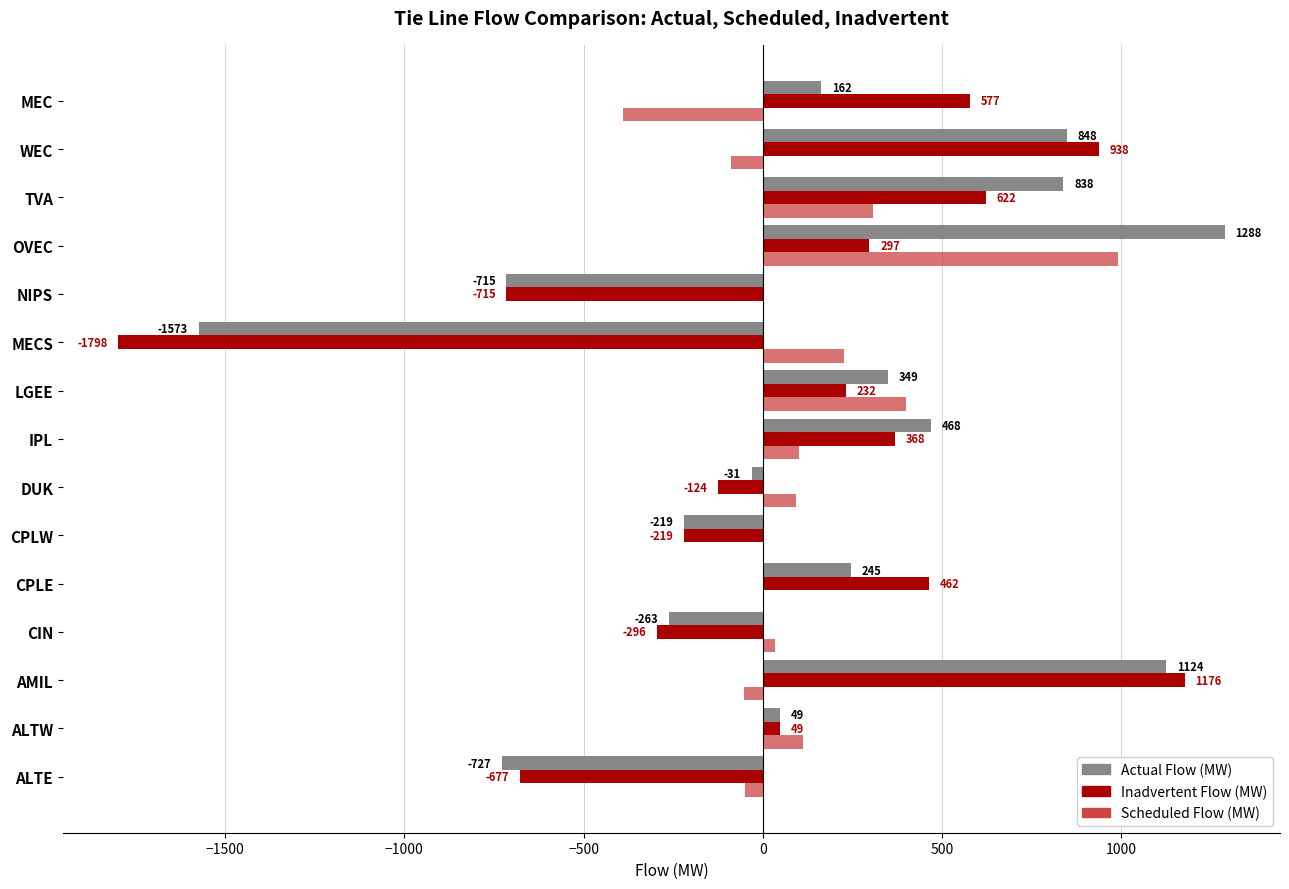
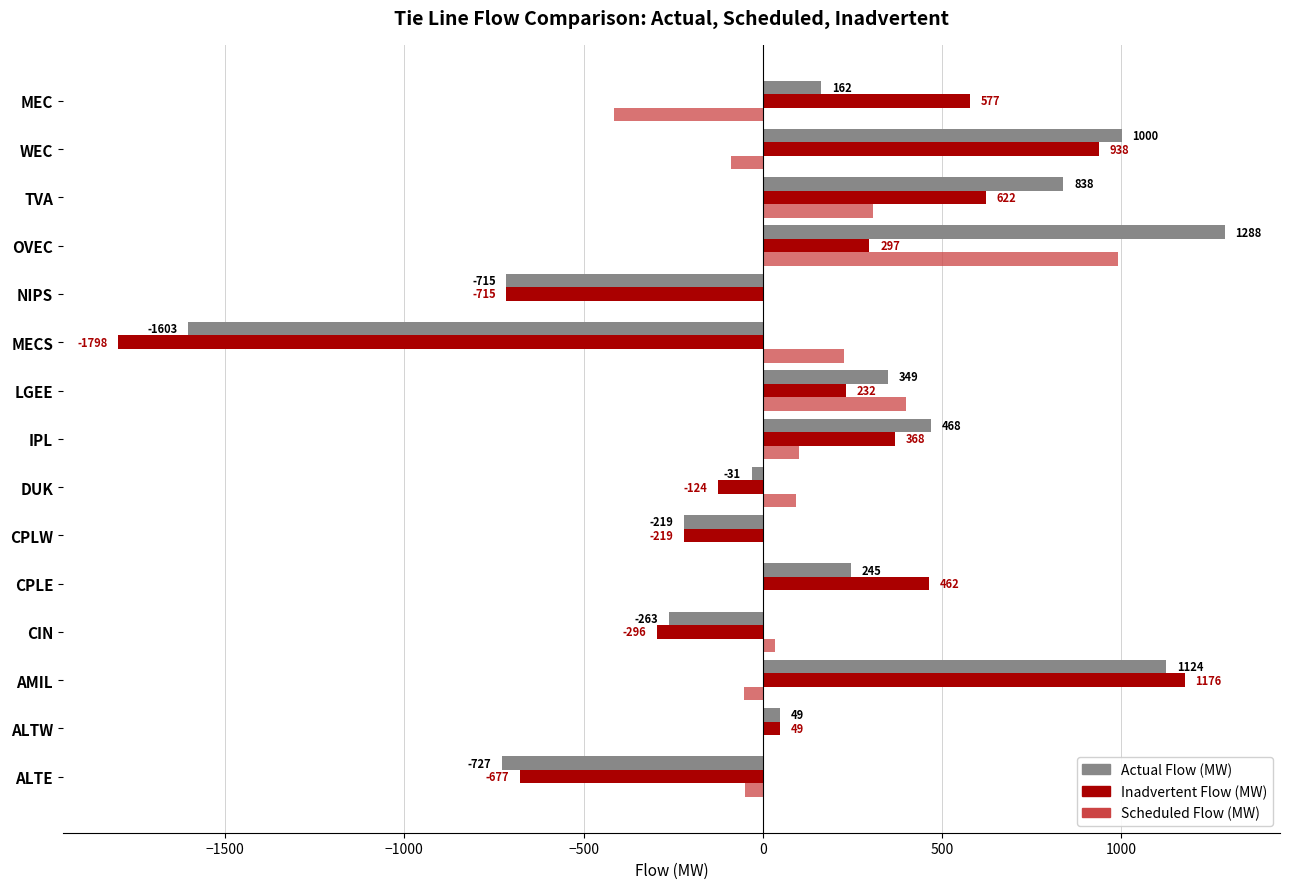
  {
    "Actual Flow (MW)": {
      "MEC": 162,
-     "WEC": 848,
+     "WEC": 1000,
      "TVA": 838,
      "OVEC": 1288,
      "NIPS": -715,
-     "MECS": -1573,
+     "MECS": -1603,
      "LGEE": 349,
      "IPL": 468,
      "DUK": -31,
      "CPLW": -219,
      "CPLE": 245,
      "CIN": -263,
      "AMIL": 1124,
      "ALTW": 49,
      "ALTE": -727
    },
    "Inadvertent Flow (MW)": {
      "MEC": 577,
      "WEC": 938,
      "TVA": 622,
      "OVEC": 297,
      "NIPS": -715,
      "MECS": -1798,
      "LGEE": 232,
      "IPL": 368,
      "DUK": -124,
      "CPLW": -219,
      "CPLE": 462,
      "CIN": -296,
      "AMIL": 1176,
      "ALTW": 49,
      "ALTE": -677
    },
    "Scheduled Flow (MW)": {
-     "MEC": -390,
+     "MEC": -420,
      "WEC": -90,
      "TVA": 310,
      "OVEC": 990,
      "NIPS": 0,
      "MECS": 230,
      "LGEE": 400,
      "IPL": 100,
      "DUK": 90,
      "CPLW": 0,
      "CPLE": 0,
      "CIN": 30,
      "AMIL": -50,
-     "ALTW": 110,
+     "ALTW": 0,
      "ALTE": -50
    }
  }
